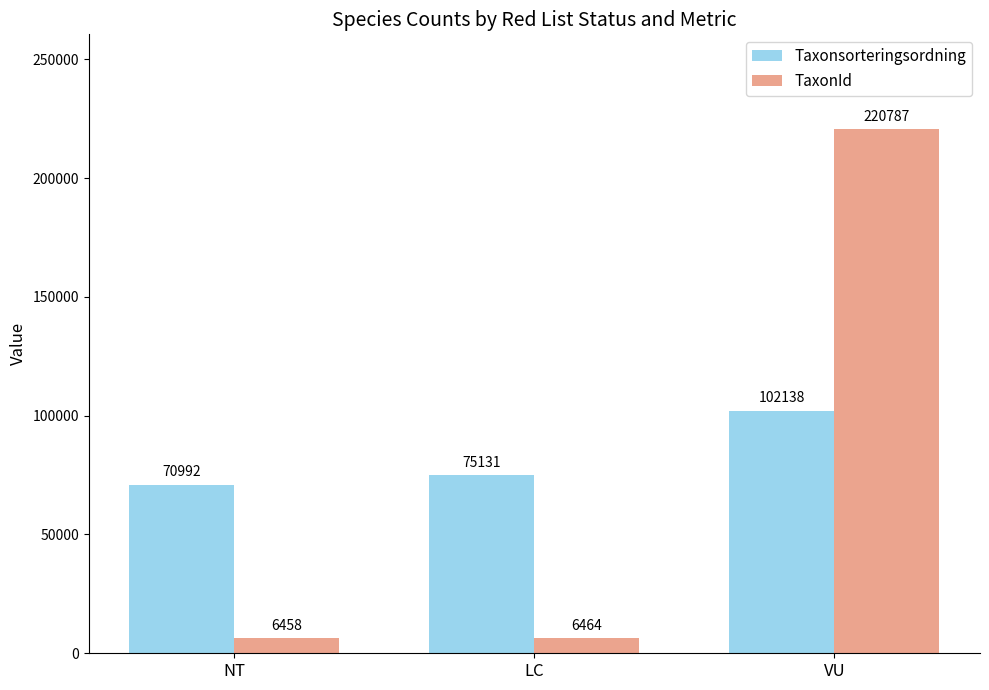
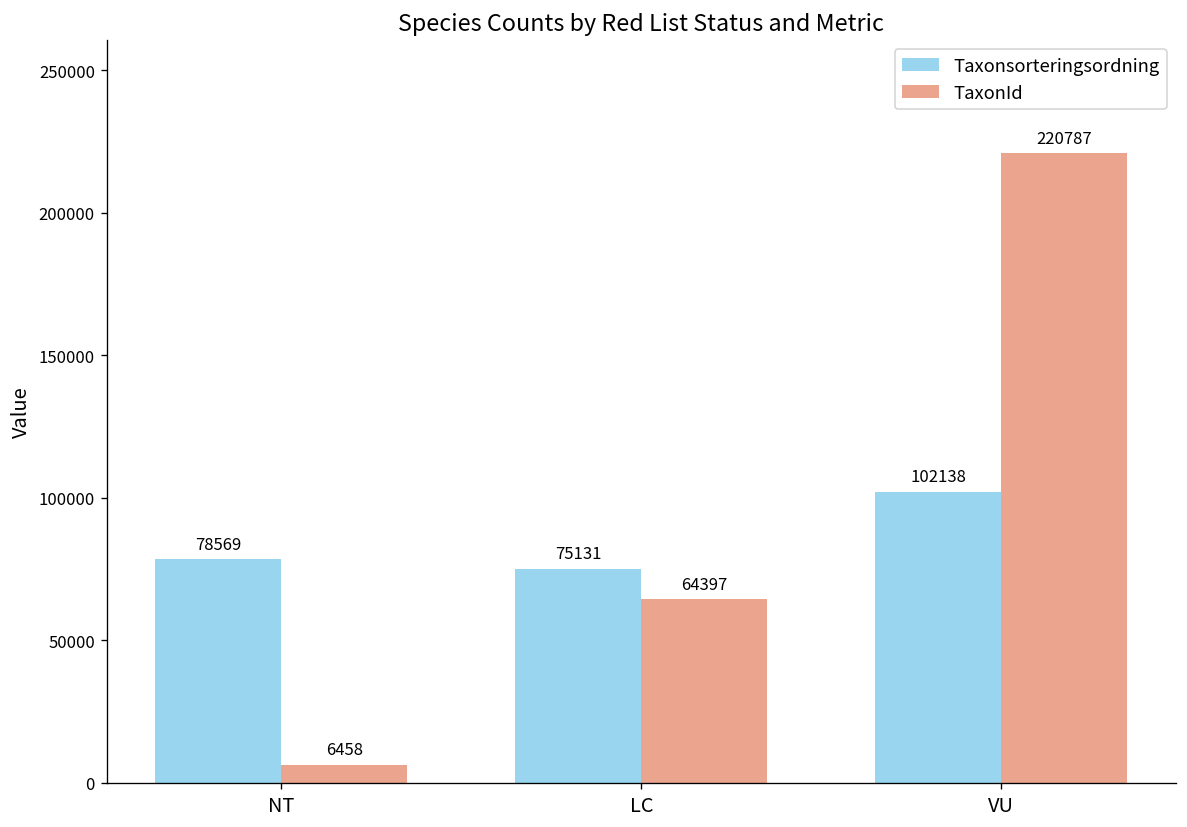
  {
    "Taxonsorteringsordning": {
-     "NT": 70992,
+     "NT": 78569,
      "LC": 75131,
      "VU": 102138
    },
    "TaxonId": {
      "NT": 6458,
-     "LC": 6464,
+     "LC": 64397,
      "VU": 220787
    }
  }
